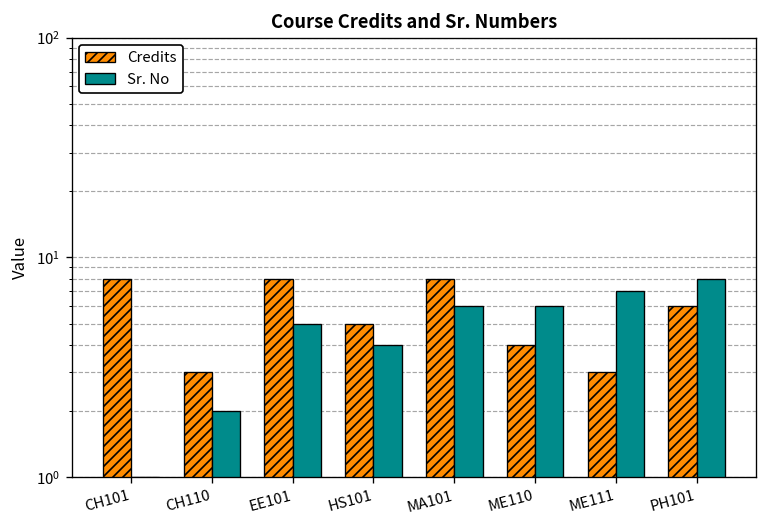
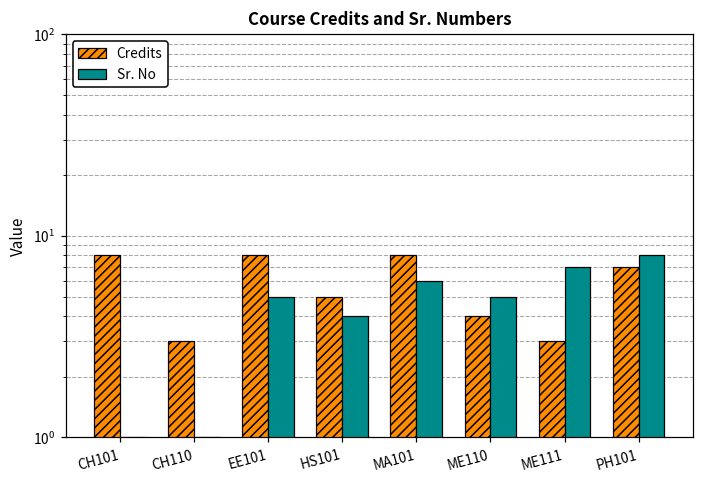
  {
    "Credits": {
      "CH101": 8,
      "CH110": 3,
      "EE101": 8,
      "HS101": 5,
      "MA101": 8,
      "ME110": 4,
      "ME111": 3,
-     "PH101": 6
+     "PH101": 7
    },
    "Sr. No": {
      "CH101": 1,
-     "CH110": 2,
+     "CH110": 1,
      "EE101": 5,
      "HS101": 4,
      "MA101": 6,
-     "ME110": 6,
+     "ME110": 5,
      "ME111": 7,
      "PH101": 8
    }
  }
